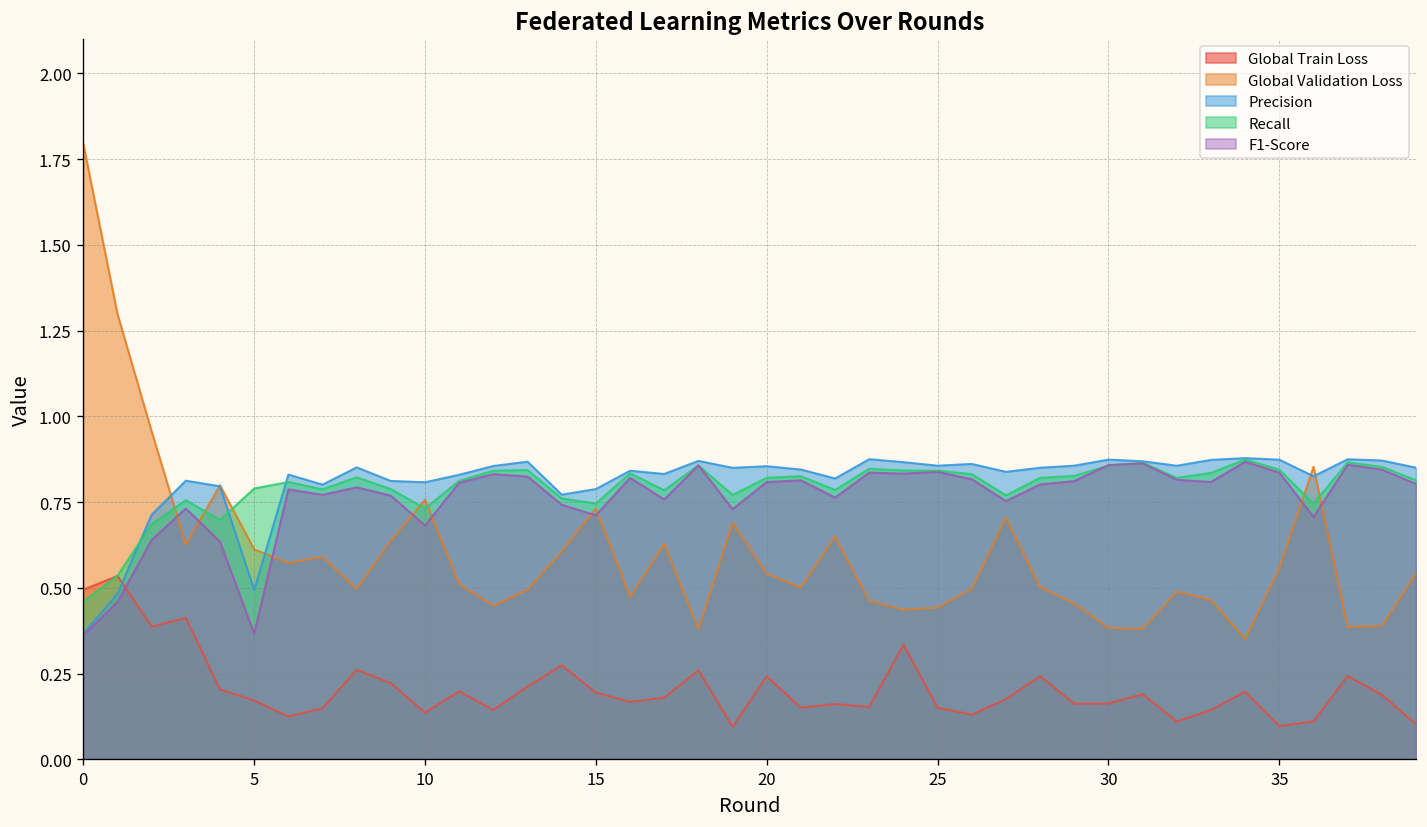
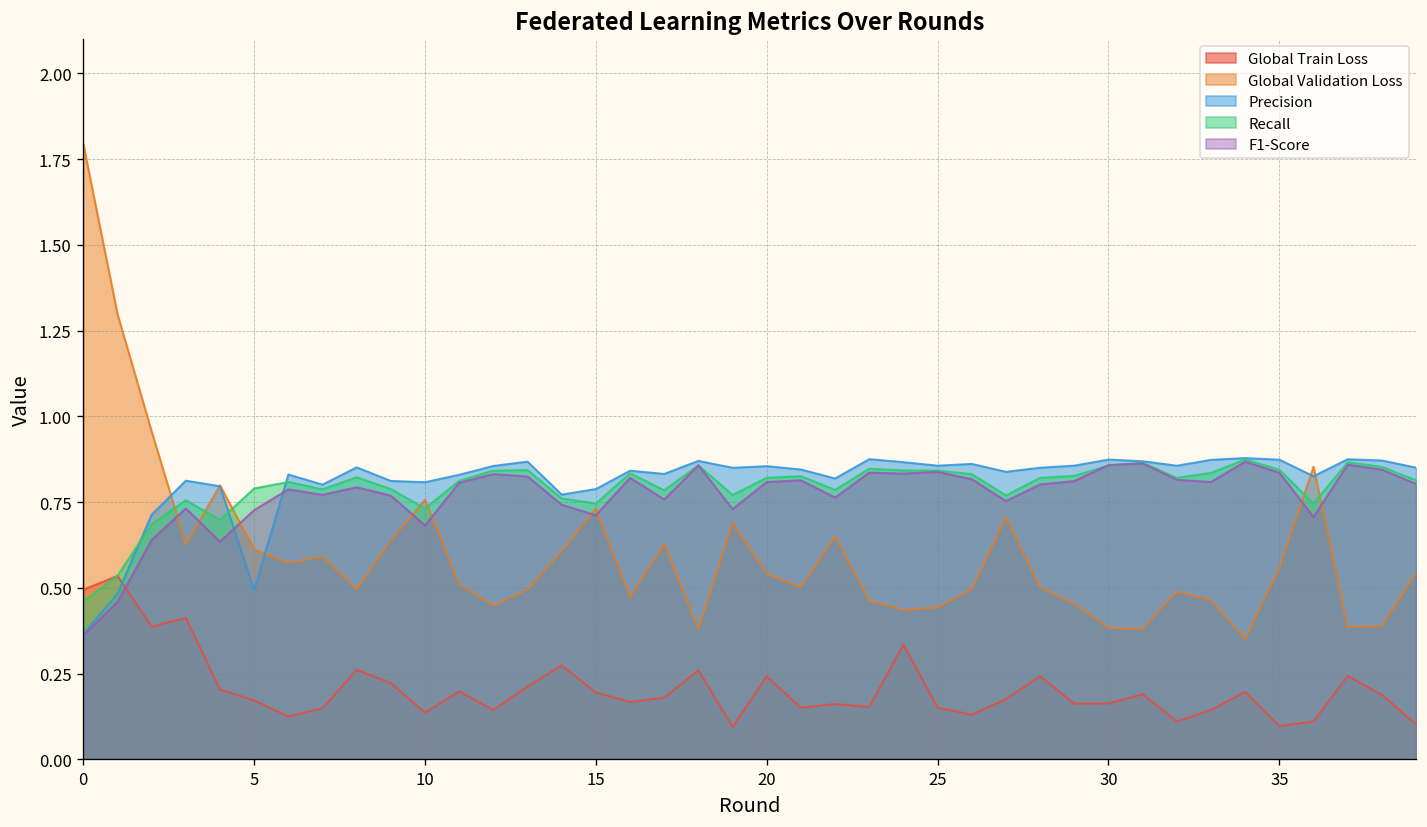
  {
    "Precision": {
      "5": 0.49,
      "10": 0.81,
      "15": 0.79,
      "20": 0.85,
      "25": 0.86,
      "30": 0.87,
      "35": 0.87
    },
    "Recall": {
      "0": 0.46,
      "5": 0.79,
      "10": 0.73,
      "15": 0.75,
      "20": 0.82
    },
    "F1-Score": {
-     "5": 0.37,
+     "5": 0.73,
      "10": 0.68,
      "15": 0.71,
      "20": 0.81
    }
  }
